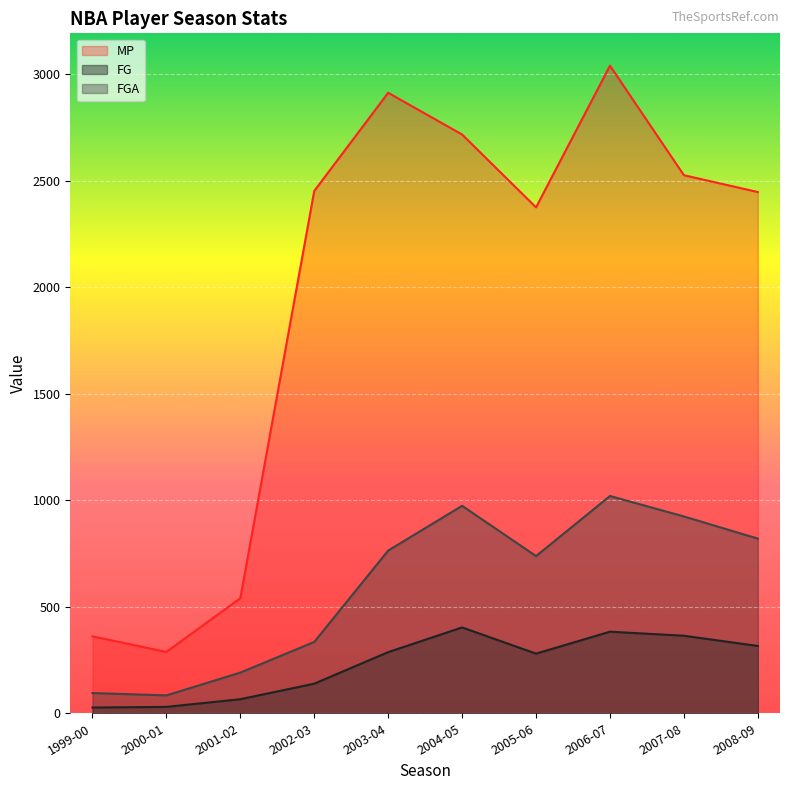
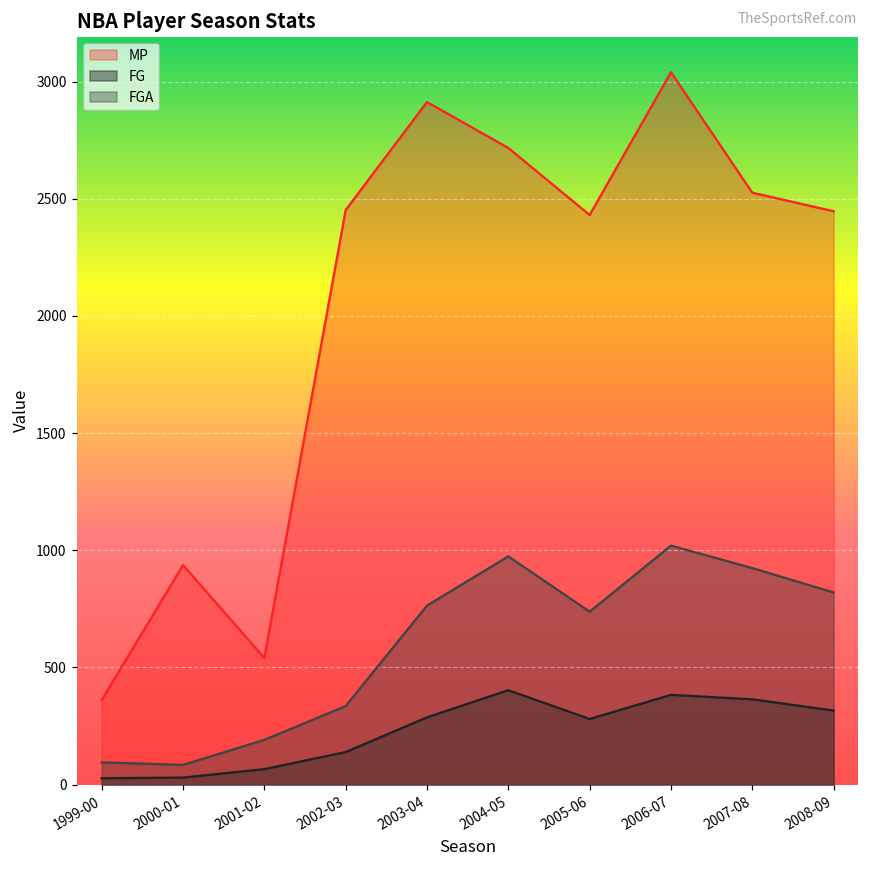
  {
    "MP": {
      "1999-00": 360,
-     "2000-01": 290,
+     "2000-01": 940,
      "2001-02": 540,
      "2002-03": 2450,
      "2003-04": 2910,
      "2004-05": 2720,
-     "2005-06": 2380,
+     "2005-06": 2430,
      "2006-07": 3040,
      "2007-08": 2530,
      "2008-09": 2450
    }
  }
